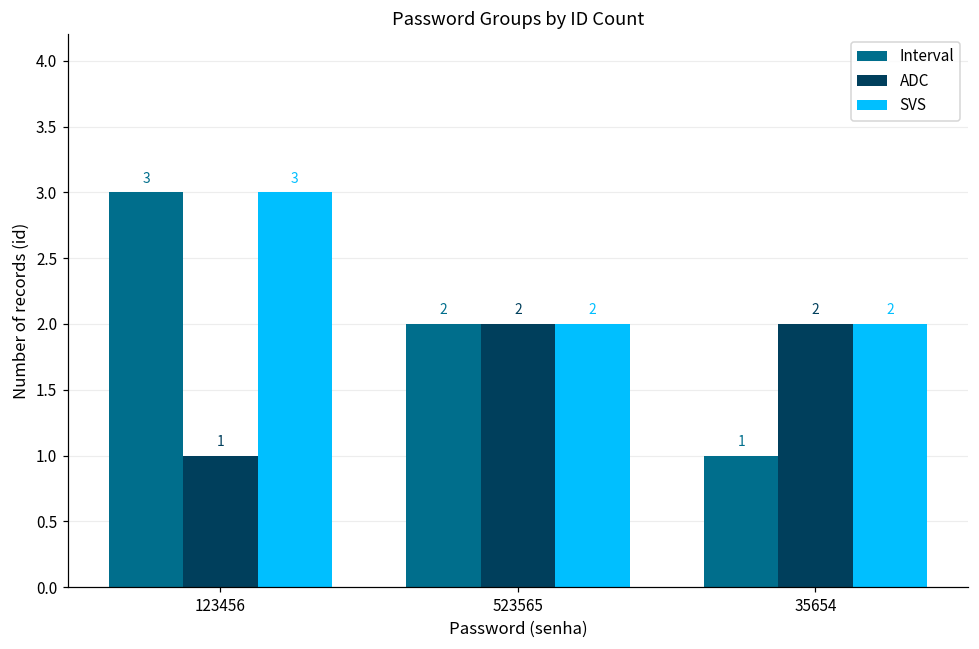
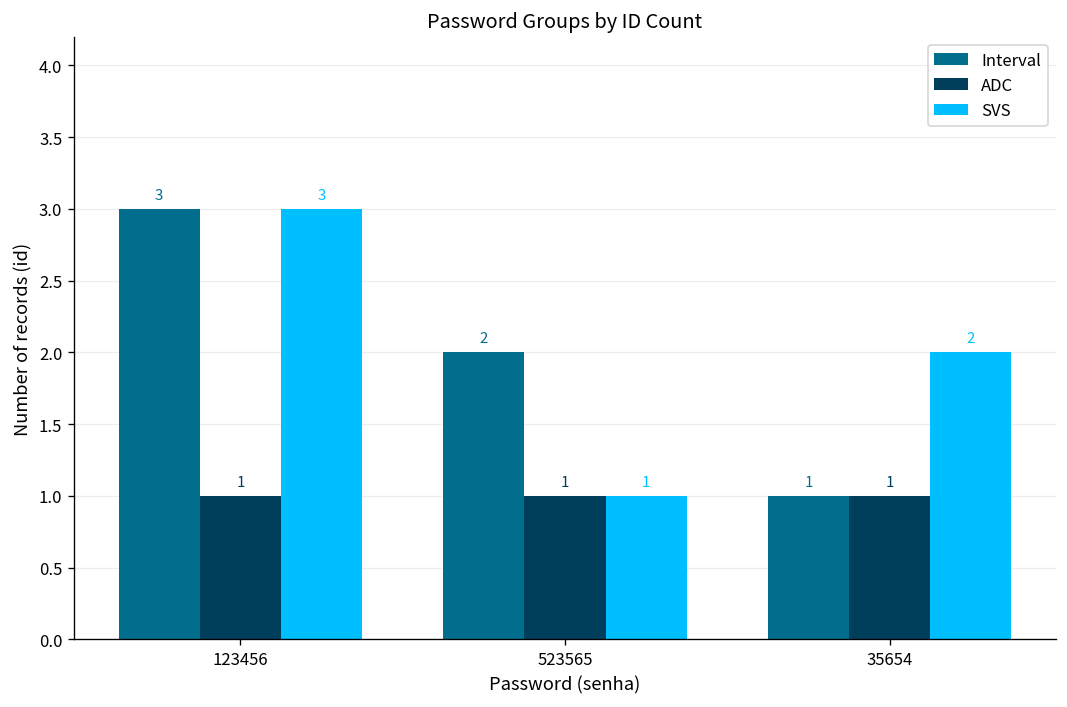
  {
    "Interval": {
      "123456": 3,
      "523565": 2,
      "35654": 1
    },
    "ADC": {
      "123456": 1,
-     "523565": 2,
-     "35654": 2
+     "523565": 1,
+     "35654": 1
    },
    "SVS": {
      "123456": 3,
-     "523565": 2,
+     "523565": 1,
      "35654": 2
    }
  }
